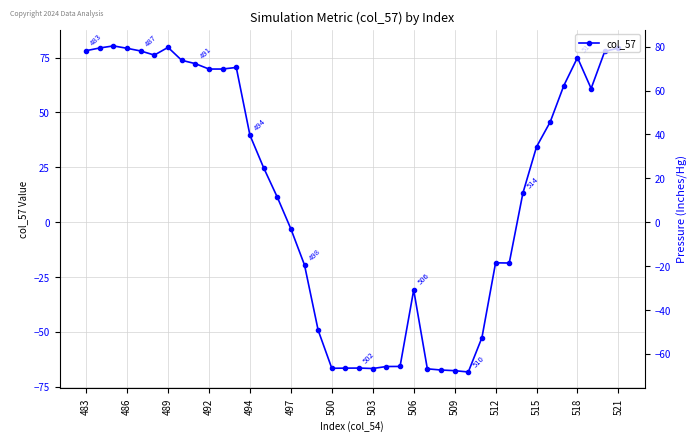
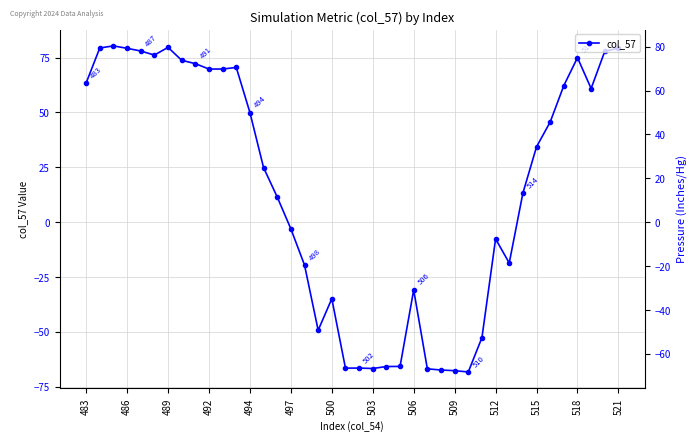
  {
-   "483": 78,
+   "483": 63,
    "486": 79,
    "489": 80,
-   "494": 40,
+   "494": 50,
    "497": -3,
-   "500": -67,
+   "500": -35,
    "509": -68,
-   "512": -18,
+   "512": -8,
    "515": 34
  }
